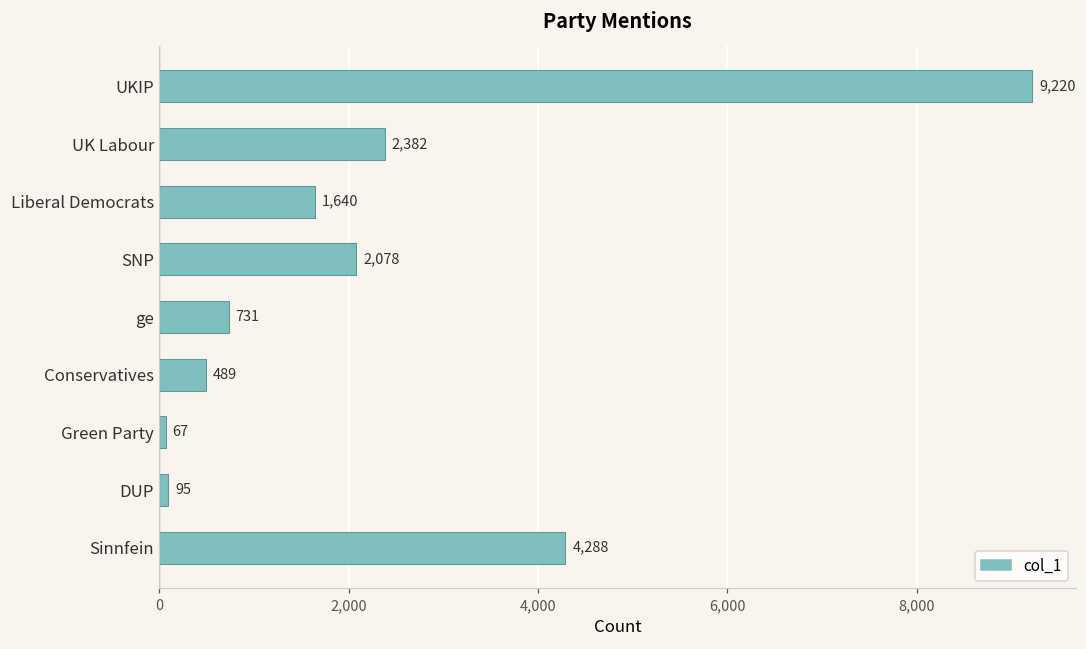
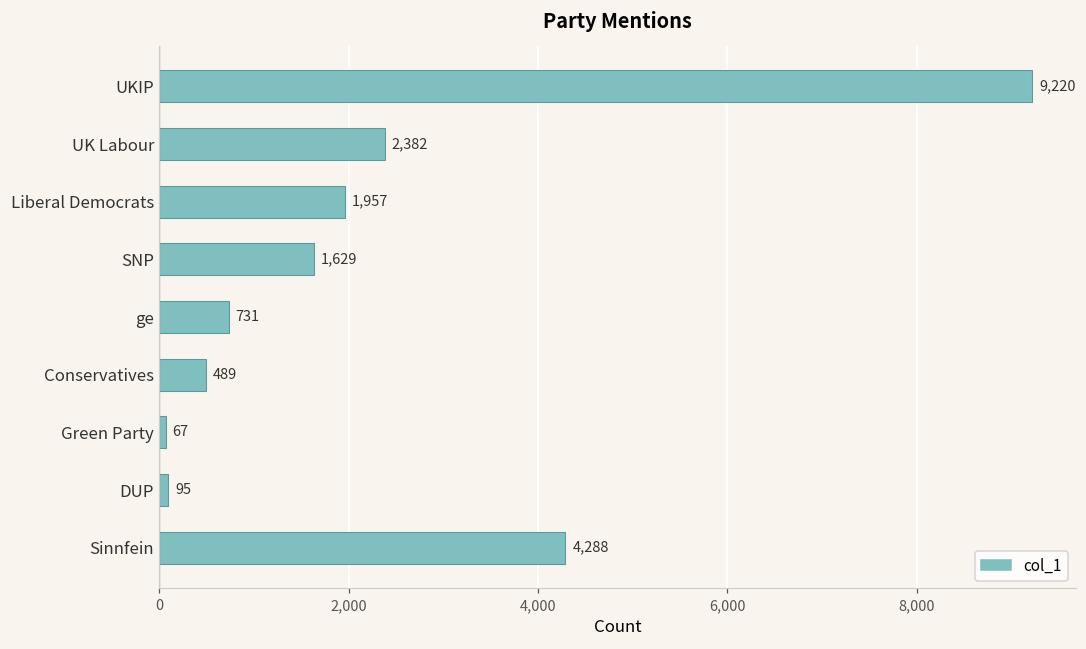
  {
    "UKIP": "9,220",
    "UK Labour": "2,382",
-   "Liberal Democrats": "1,640",
-   "SNP": "2,078",
+   "Liberal Democrats": "1,957",
+   "SNP": "1,629",
    "ge": "731",
    "Conservatives": "489",
    "Green Party": "67",
    "DUP": "95",
    "Sinnfein": "4,288"
  }
